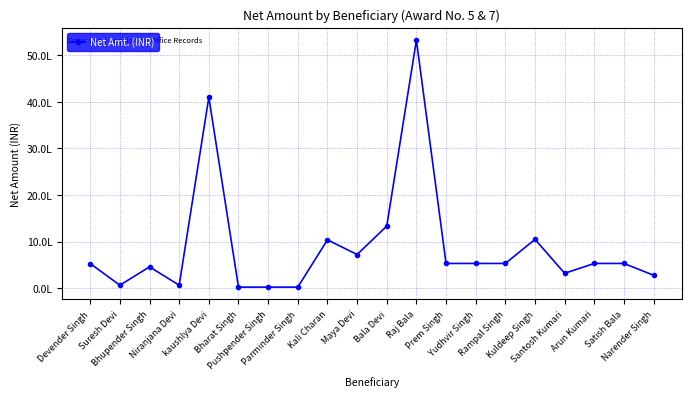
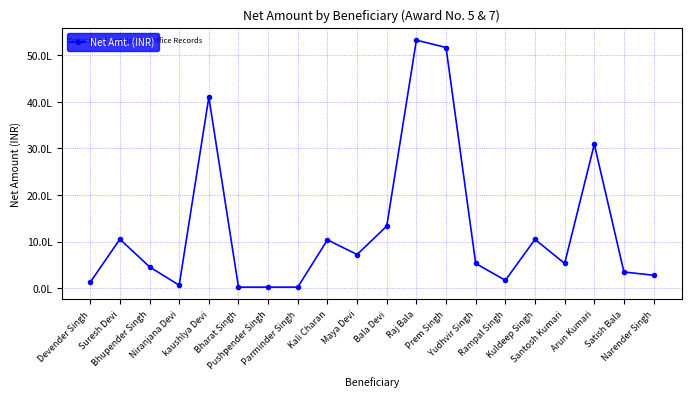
  {
-   "Devender Singh": "5L",
-   "Suresh Devi": "1L",
+   "Devender Singh": "1L",
+   "Suresh Devi": "11L",
    "Bhupender Singh": "5L",
    "Niranjana Devi": "1L",
    "kaushlya Devi": "41L",
    "Bharat Singh": "0L",
    "Pushpender Singh": "0L",
    "Parminder Singh": "0L",
    "Kali Charan": "10L",
    "Maya Devi": "7L",
    "Bala Devi": "13L",
    "Raj Bala": "53L",
-   "Prem Singh": "5L",
+   "Prem Singh": "52L",
    "Yudhvir Singh": "5L",
-   "Rampal Singh": "5L",
+   "Rampal Singh": "2L",
    "Kuldeep Singh": "10L",
-   "Santosh Kumari": "3L",
-   "Arun Kumari": "5L",
-   "Satish Bala": "5L",
+   "Santosh Kumari": "5L",
+   "Arun Kumari": "31L",
+   "Satish Bala": "3L",
    "Narender Singh": "3L"
  }
